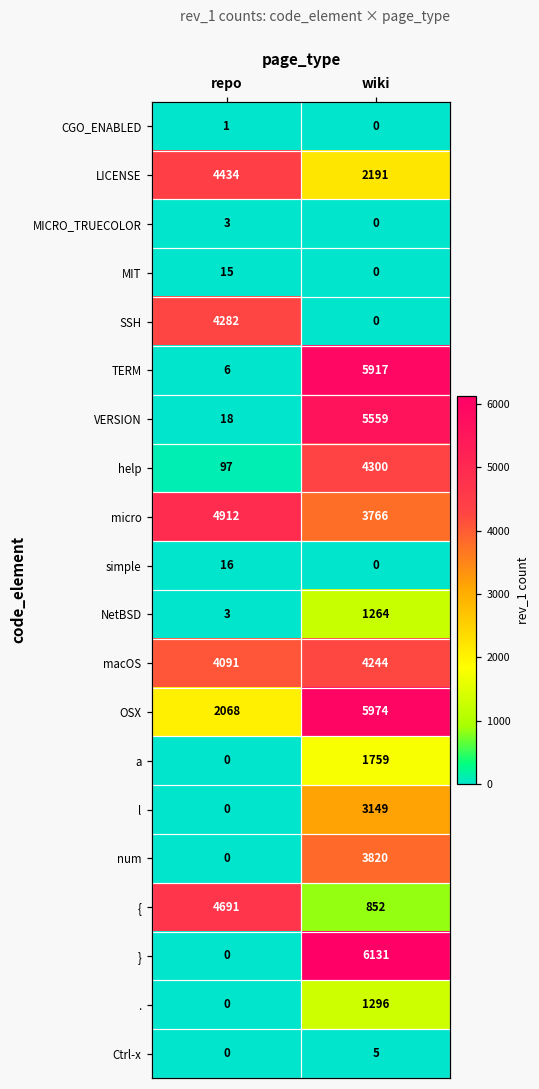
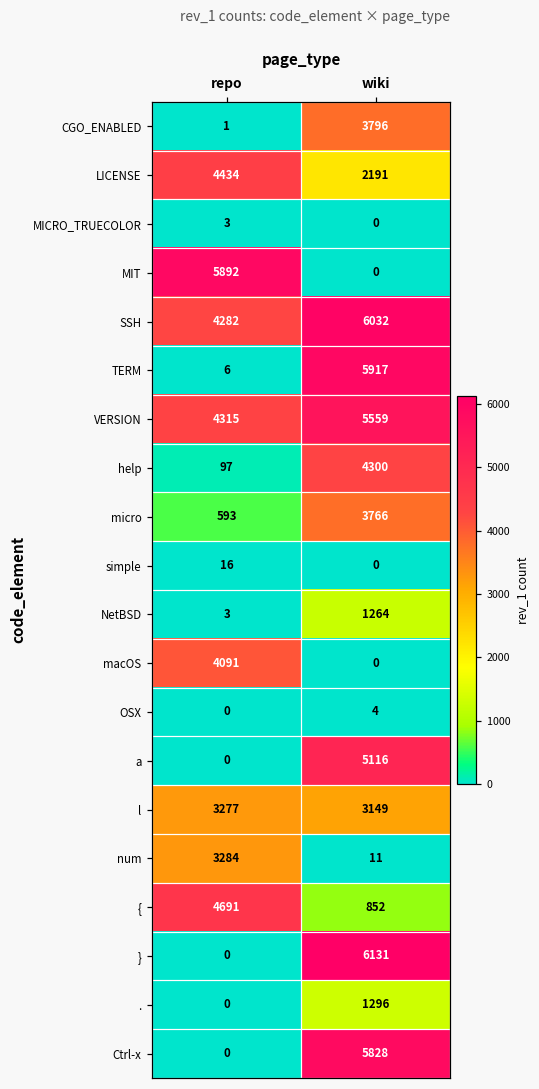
  {
    "CGO_ENABLED": {
      "repo": 1,
-     "wiki": 0
+     "wiki": 3796
    },
    "LICENSE": {
      "repo": 4434,
      "wiki": 2191
    },
    "MICRO_TRUECOLOR": {
      "repo": 3,
      "wiki": 0
    },
    "MIT": {
-     "repo": 15,
+     "repo": 5892,
      "wiki": 0
    },
    "SSH": {
      "repo": 4282,
-     "wiki": 0
+     "wiki": 6032
    },
    "TERM": {
      "repo": 6,
      "wiki": 5917
    },
    "VERSION": {
-     "repo": 18,
+     "repo": 4315,
      "wiki": 5559
    },
    "help": {
      "repo": 97,
      "wiki": 4300
    },
    "micro": {
-     "repo": 4912,
+     "repo": 593,
      "wiki": 3766
    },
    "simple": {
      "repo": 16,
      "wiki": 0
    },
    "NetBSD": {
      "repo": 3,
      "wiki": 1264
    },
    "macOS": {
      "repo": 4091,
-     "wiki": 4244
+     "wiki": 0
    },
    "OSX": {
-     "repo": 2068,
-     "wiki": 5974
+     "repo": 0,
+     "wiki": 4
    },
    "a": {
      "repo": 0,
-     "wiki": 1759
+     "wiki": 5116
    },
    "l": {
-     "repo": 0,
+     "repo": 3277,
      "wiki": 3149
    },
    "num": {
-     "repo": 0,
-     "wiki": 3820
+     "repo": 3284,
+     "wiki": 11
    },
    "{": {
      "repo": 4691,
      "wiki": 852
    },
    "}": {
      "repo": 0,
      "wiki": 6131
    },
    ".": {
      "repo": 0,
      "wiki": 1296
    },
    "Ctrl-x": {
      "repo": 0,
-     "wiki": 5
+     "wiki": 5828
    }
  }
